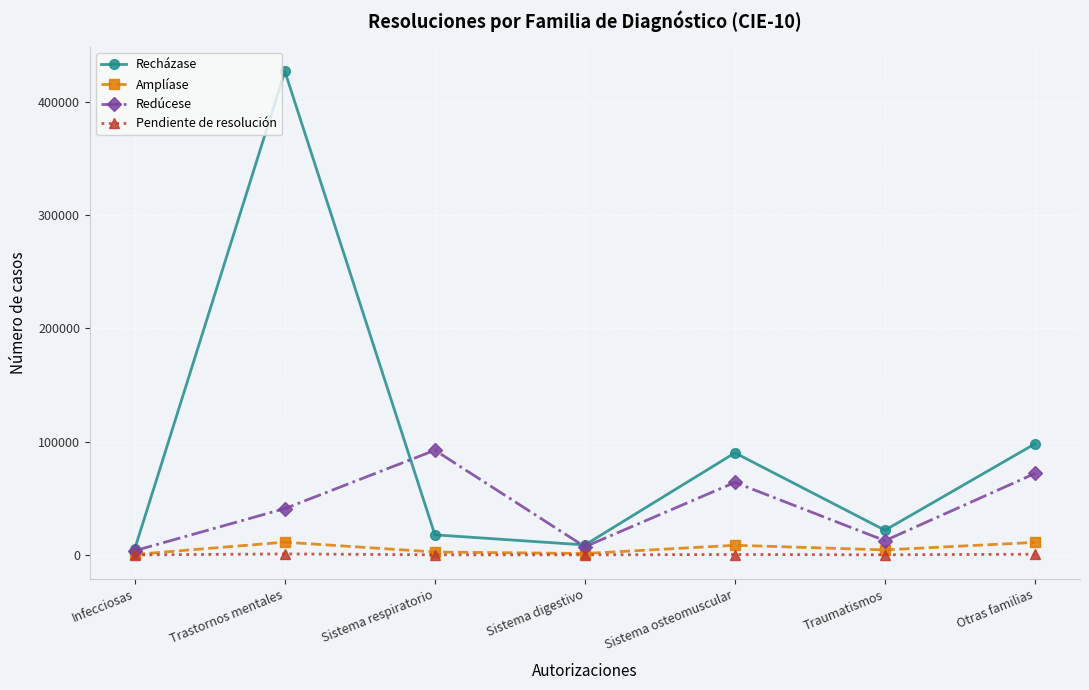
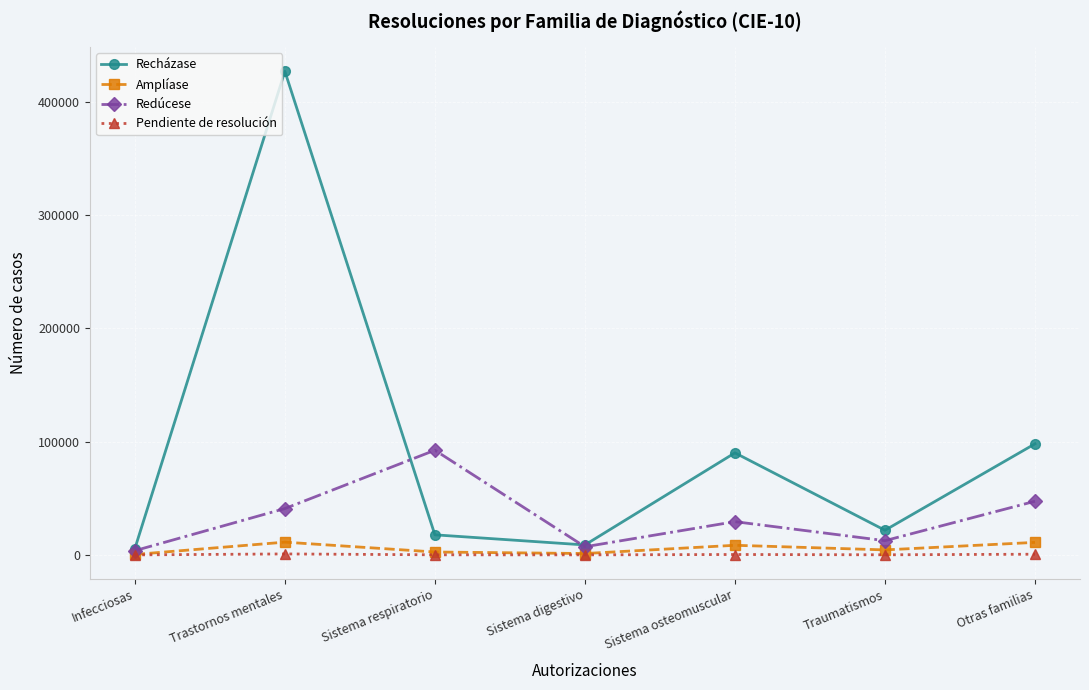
  {
    "Recházase": {
      "Trastornos mentales": 427000,
      "Sistema respiratorio": 18000,
      "Sistema osteomuscular": 90000,
      "Traumatismos": 22000,
      "Otras familias": 98000
    },
    "Amplíase": {
      "Trastornos mentales": 11000,
      "Sistema respiratorio": 3000,
      "Sistema osteomuscular": 8000,
      "Traumatismos": 4000,
      "Otras familias": 11000
    },
    "Redúcese": {
      "Trastornos mentales": 41000,
      "Sistema respiratorio": 92000,
-     "Sistema osteomuscular": 64000,
+     "Sistema osteomuscular": 29000,
      "Traumatismos": 13000,
-     "Otras familias": 72000
+     "Otras familias": 47000
    },
    "Pendiente de resolución": {
      "Trastornos mentales": 1000,
      "Sistema respiratorio": 0,
      "Sistema osteomuscular": 0,
      "Traumatismos": 0,
      "Otras familias": 1000
    }
  }
